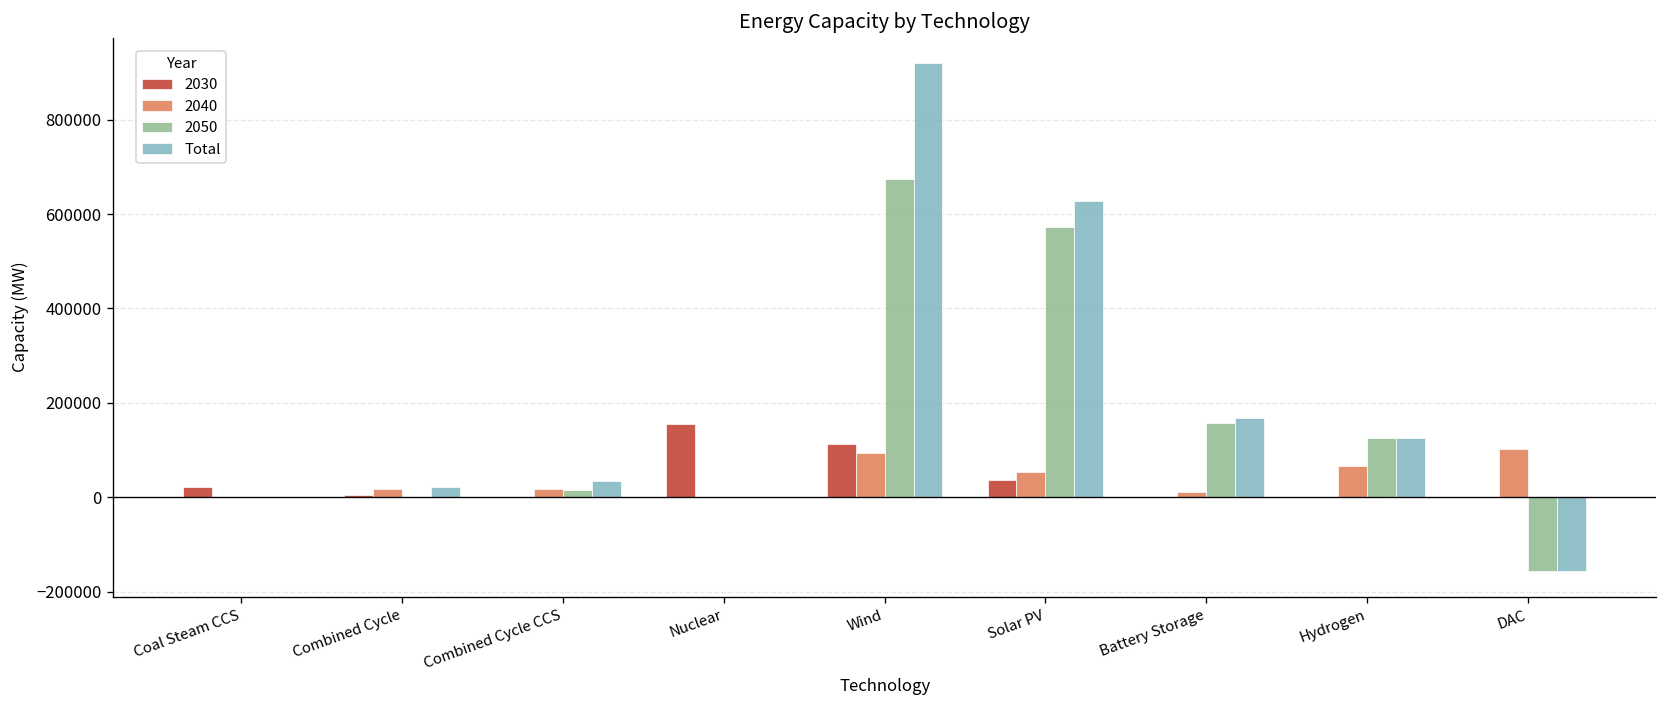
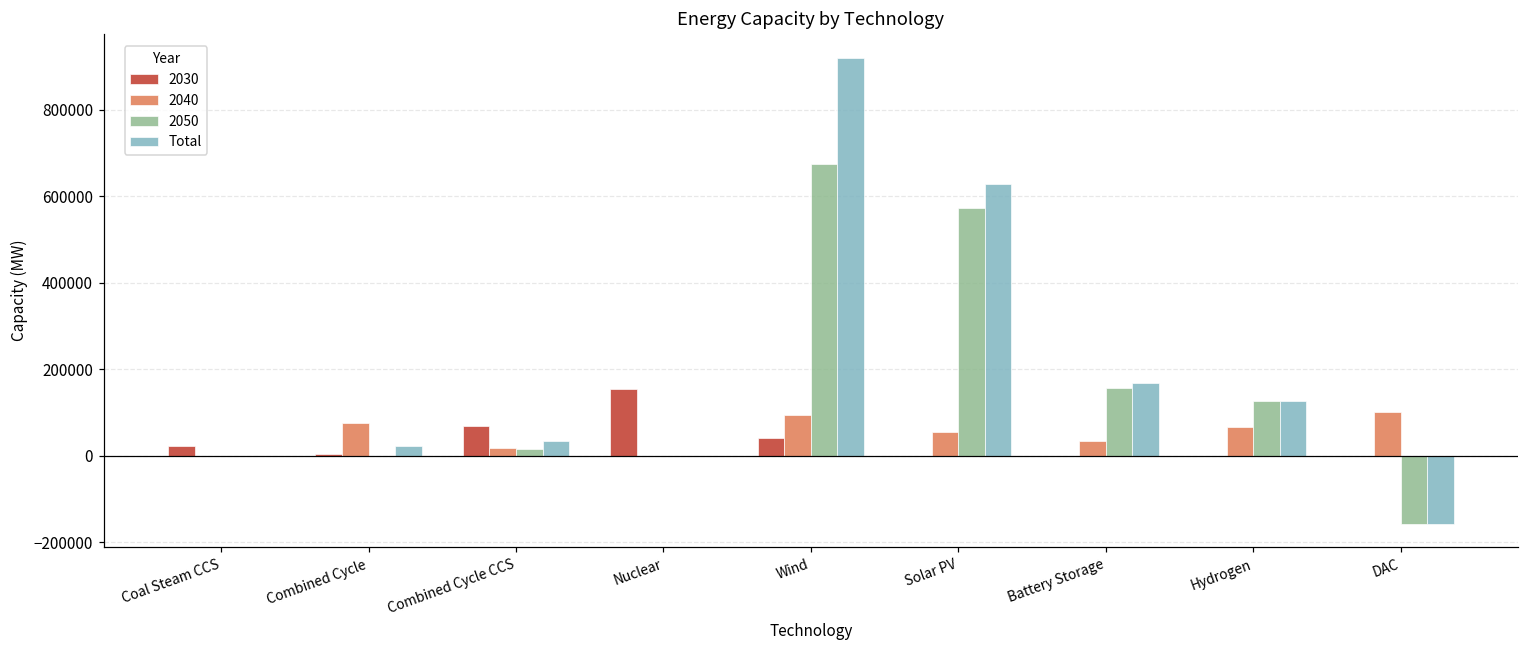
  {
    "2030": {
      "Coal Steam CCS": 20000,
-     "Combined Cycle CCS": 0,
+     "Combined Cycle CCS": 70000,
      "Nuclear": 160000,
-     "Wind": 110000,
-     "Solar PV": 40000,
+     "Wind": 40000,
+     "Solar PV": 0,
      "Battery Storage": 0,
      "Hydrogen": 0,
      "DAC": 0
    },
    "2040": {
      "Coal Steam CCS": 0,
-     "Combined Cycle": 20000,
+     "Combined Cycle": 70000,
      "Combined Cycle CCS": 20000,
      "Nuclear": 0,
      "Wind": 90000,
      "Solar PV": 50000,
-     "Battery Storage": 10000,
+     "Battery Storage": 40000,
      "Hydrogen": 70000,
      "DAC": 100000
    }
  }
